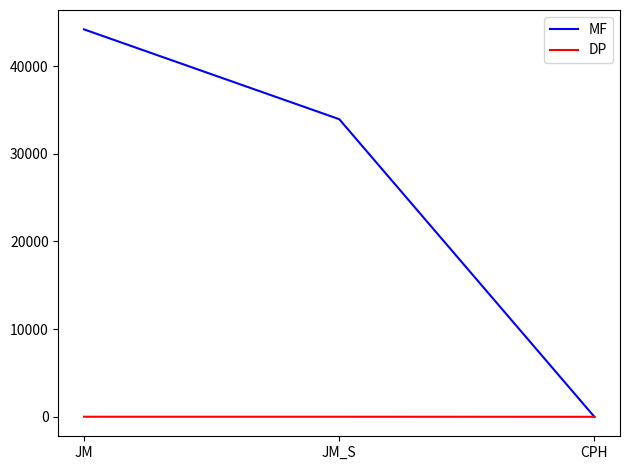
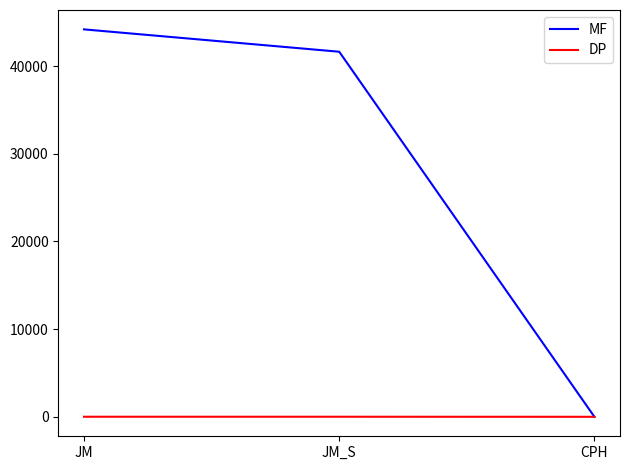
  {
    "MF": {
      "JM": 44000,
-     "JM_S": 34000
+     "JM_S": 42000
    },
    "DP": {
      "JM": 0,
      "JM_S": 0
    }
  }
